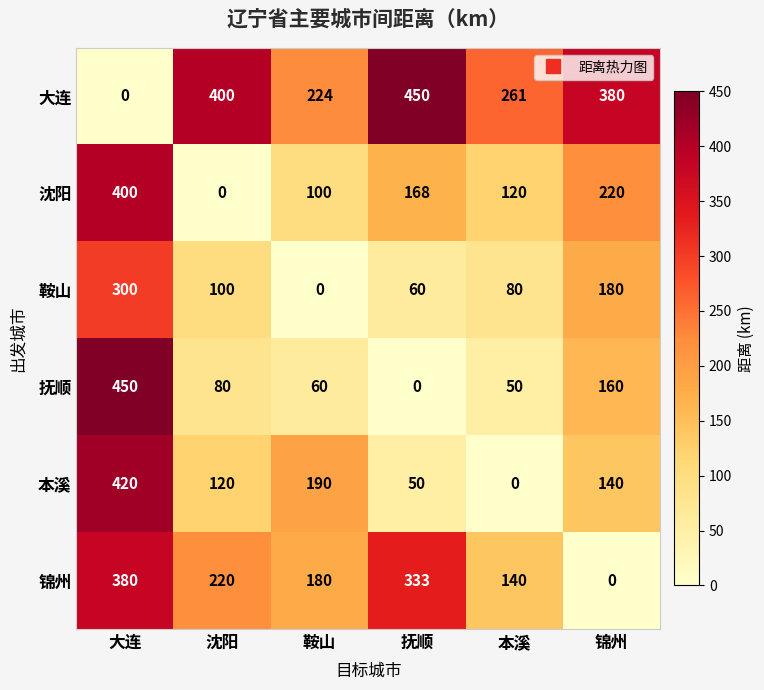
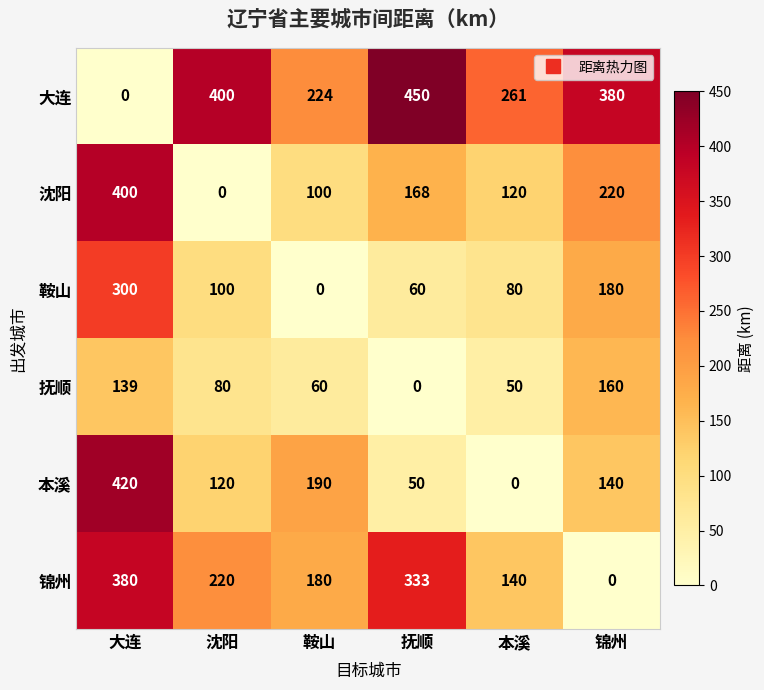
  {
    "大连": {
      "大连": 0,
      "沈阳": 400,
      "鞍山": 224,
      "抚顺": 450,
      "本溪": 261,
      "锦州": 380
    },
    "沈阳": {
      "大连": 400,
      "沈阳": 0,
      "鞍山": 100,
      "抚顺": 168,
      "本溪": 120,
      "锦州": 220
    },
    "鞍山": {
      "大连": 300,
      "沈阳": 100,
      "鞍山": 0,
      "抚顺": 60,
      "本溪": 80,
      "锦州": 180
    },
    "抚顺": {
-     "大连": 450,
+     "大连": 139,
      "沈阳": 80,
      "鞍山": 60,
      "抚顺": 0,
      "本溪": 50,
      "锦州": 160
    },
    "本溪": {
      "大连": 420,
      "沈阳": 120,
      "鞍山": 190,
      "抚顺": 50,
      "本溪": 0,
      "锦州": 140
    },
    "锦州": {
      "大连": 380,
      "沈阳": 220,
      "鞍山": 180,
      "抚顺": 333,
      "本溪": 140,
      "锦州": 0
    }
  }
